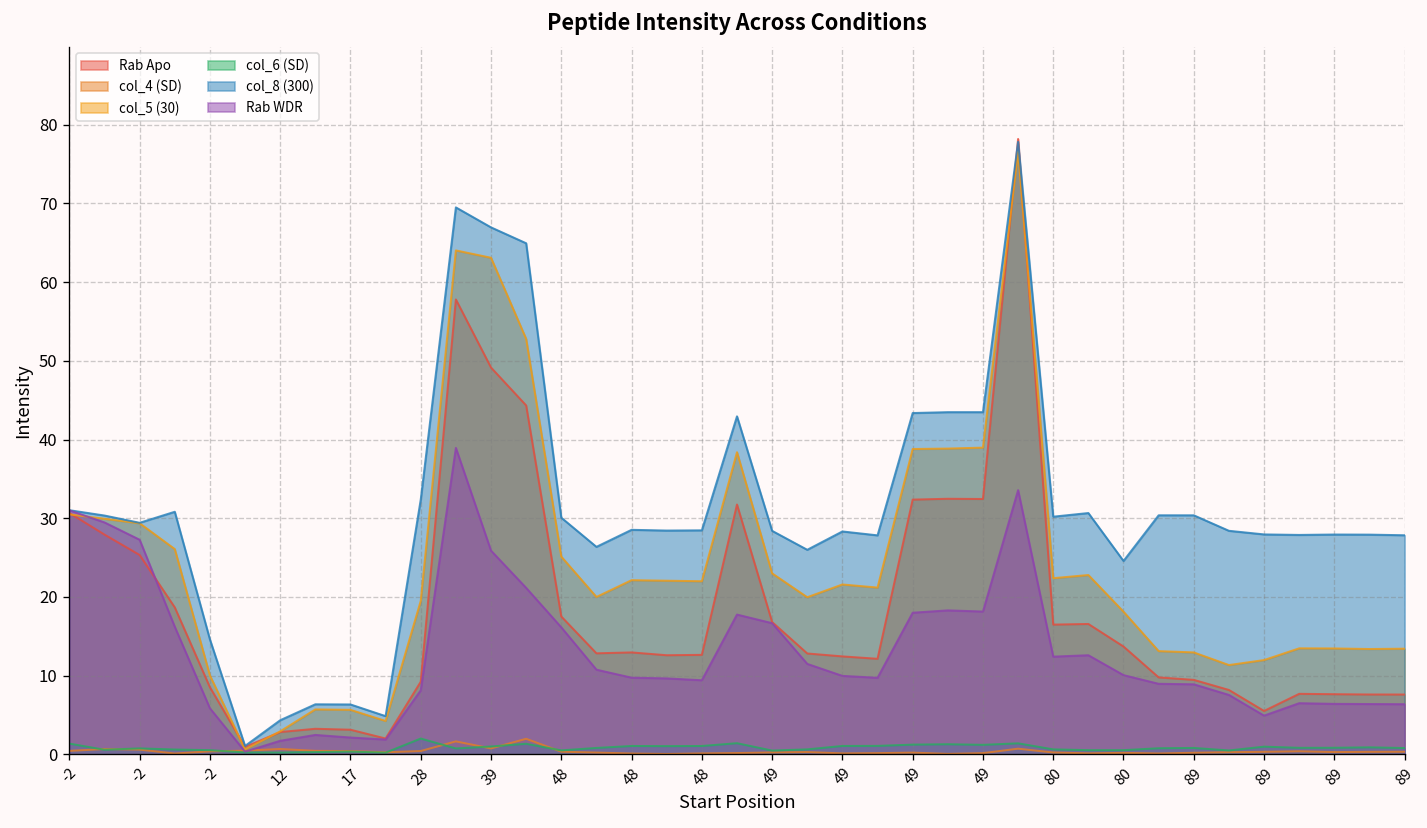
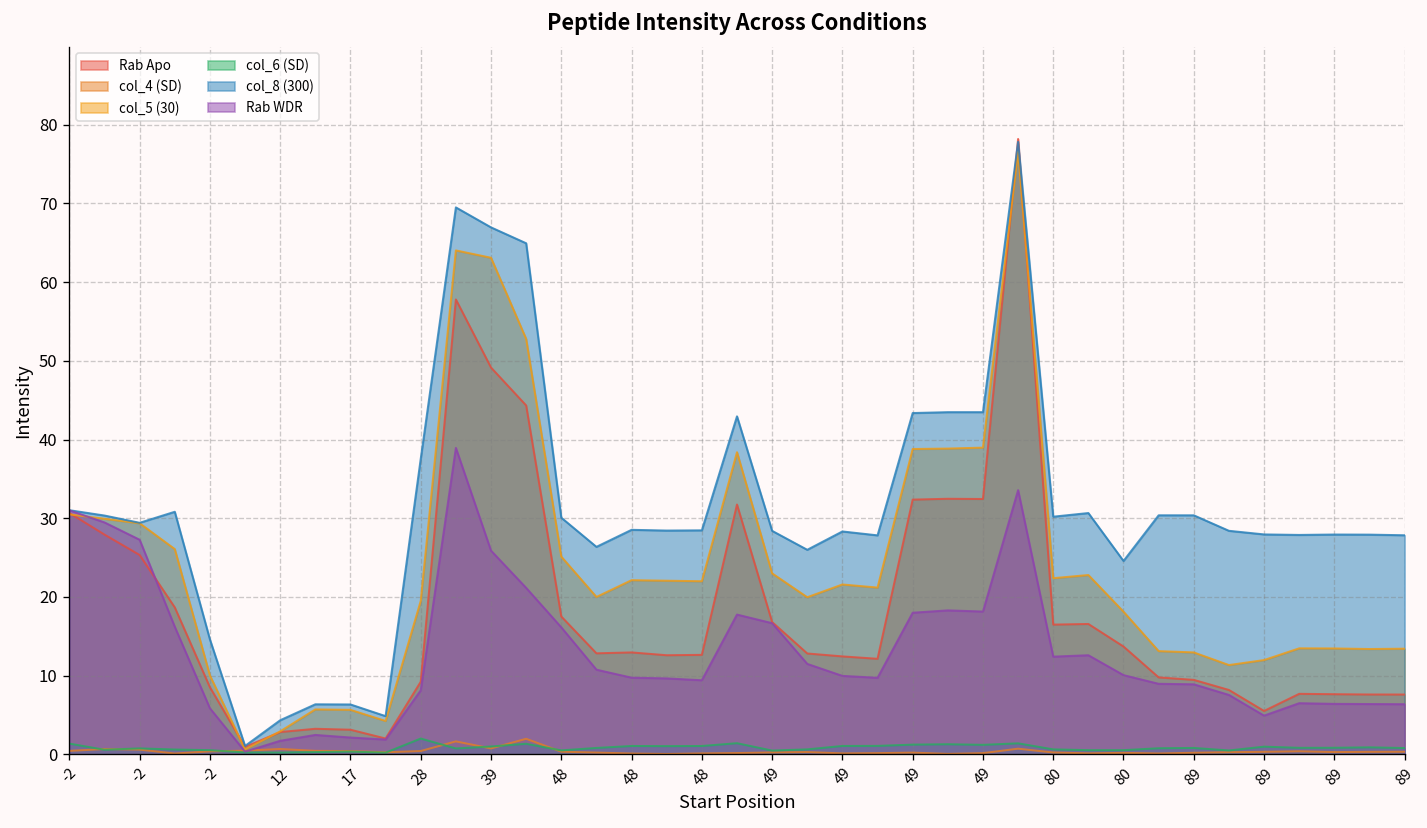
  {
    "col_6 (SD)": {
      "28": 2
    },
    "col_8 (300)": {
-     "28": 32
+     "28": 38
    },
    "Rab WDR": {
      "28": 8
    }
  }
